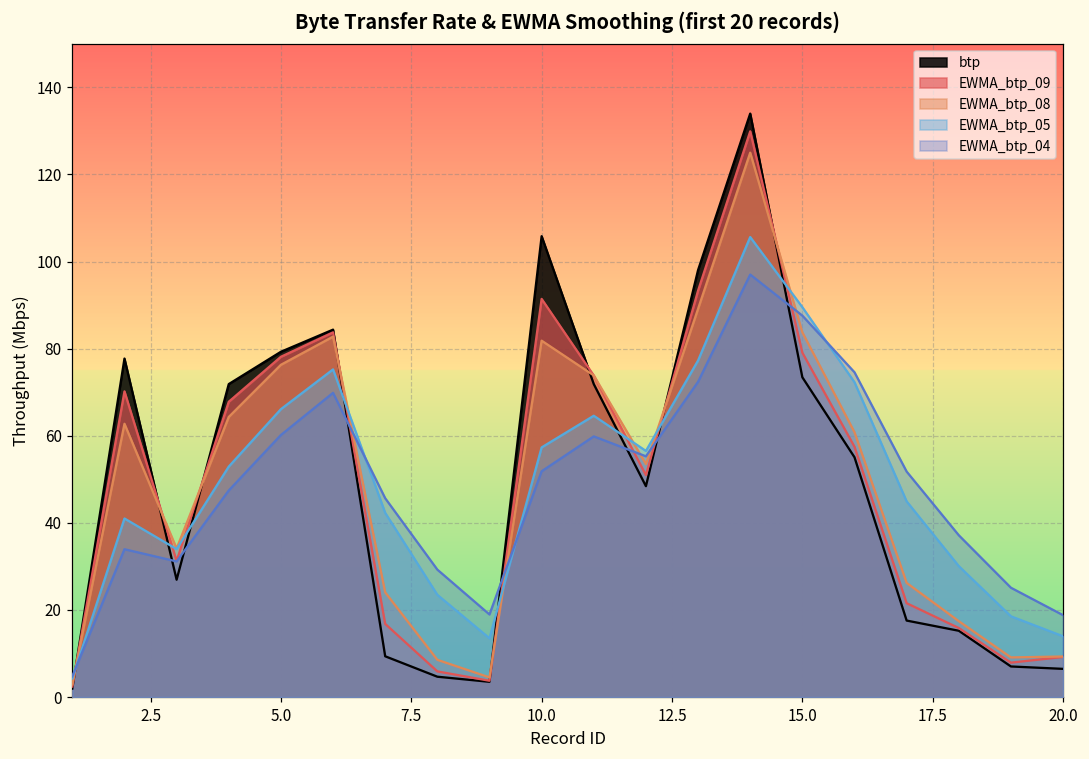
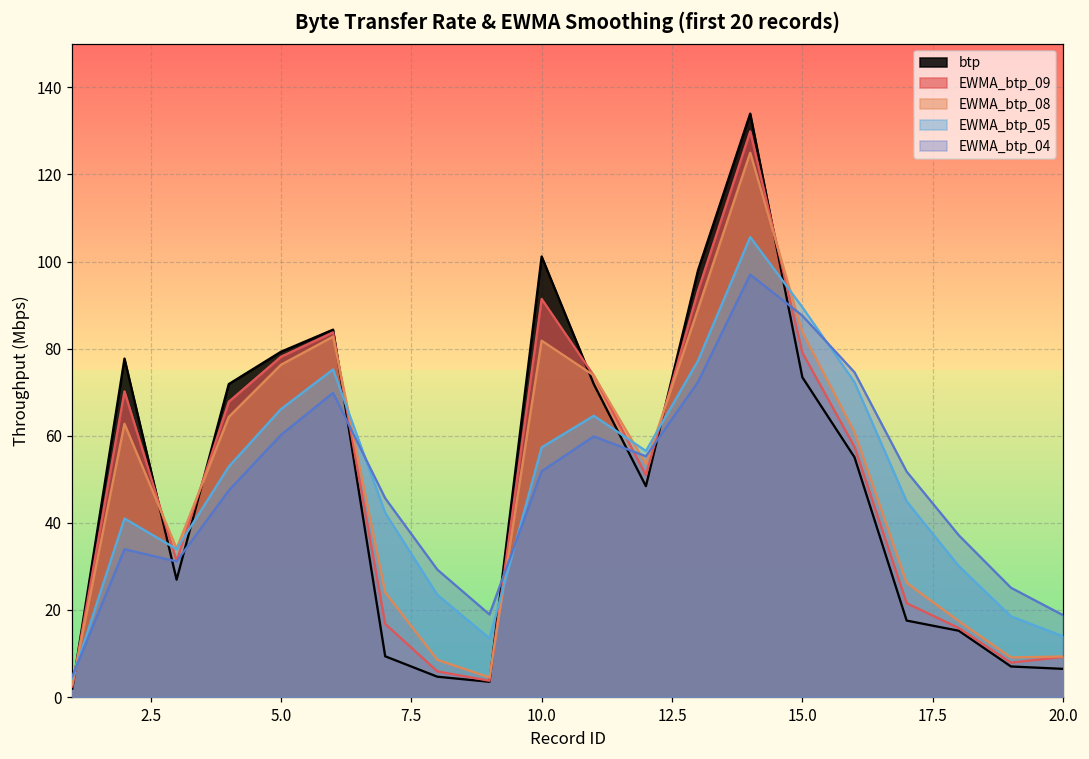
  {
    "btp": {
      "5.0": 79,
-     "10.0": 106,
+     "10.0": 101,
      "15.0": 73,
      "20.0": 6
    }
  }
